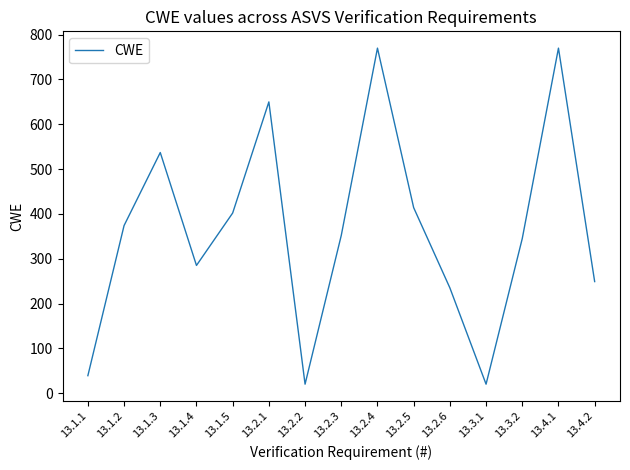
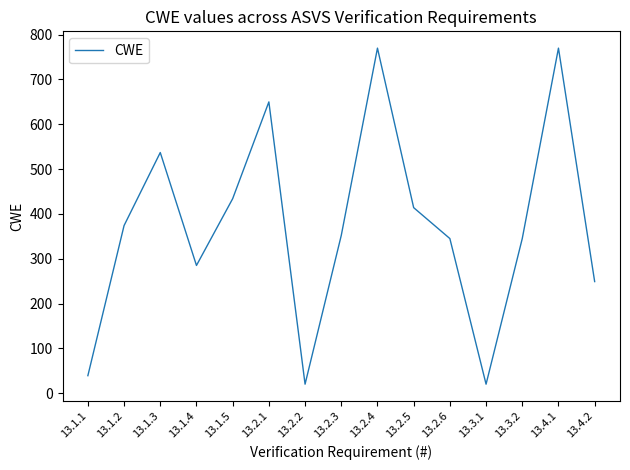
  {
    "13.1.1": 40,
    "13.1.2": 370,
    "13.1.3": 540,
    "13.1.4": 290,
-   "13.1.5": 400,
+   "13.1.5": 430,
    "13.2.1": 650,
    "13.2.2": 20,
    "13.2.3": 350,
    "13.2.4": 770,
    "13.2.5": 410,
-   "13.2.6": 240,
+   "13.2.6": 350,
    "13.3.1": 20,
    "13.3.2": 350,
    "13.4.1": 770,
    "13.4.2": 250
  }
